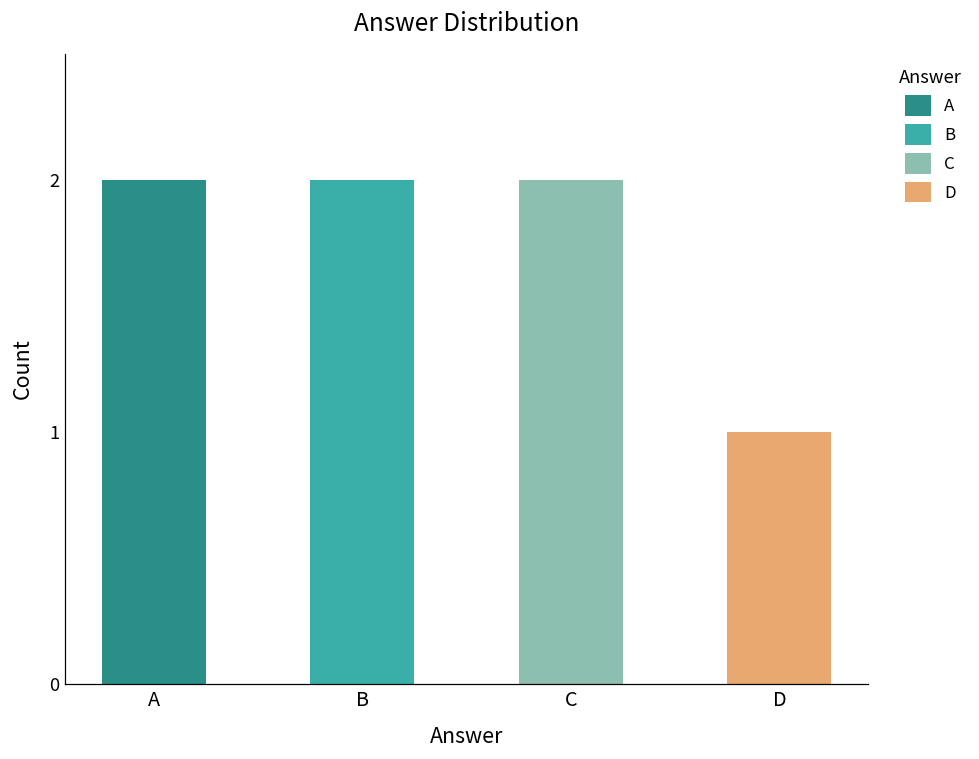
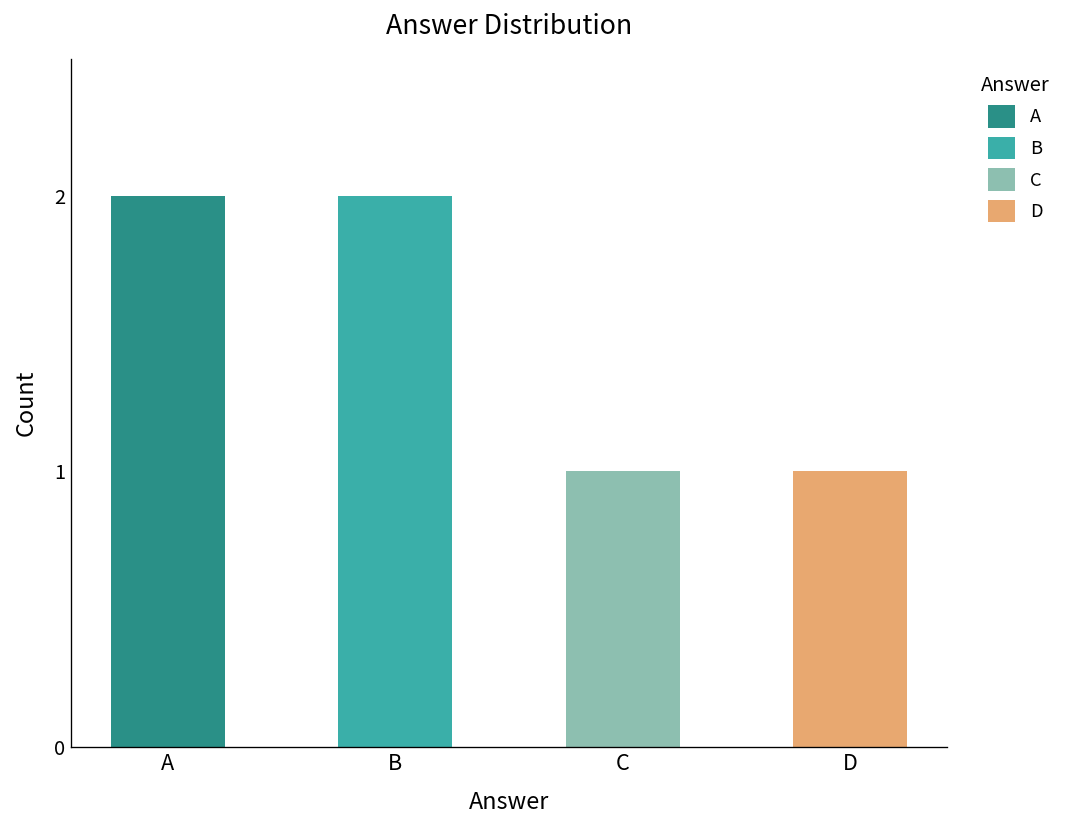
  {
    "A": 2,
    "B": 2,
-   "C": 2,
+   "C": 1,
    "D": 1
  }
